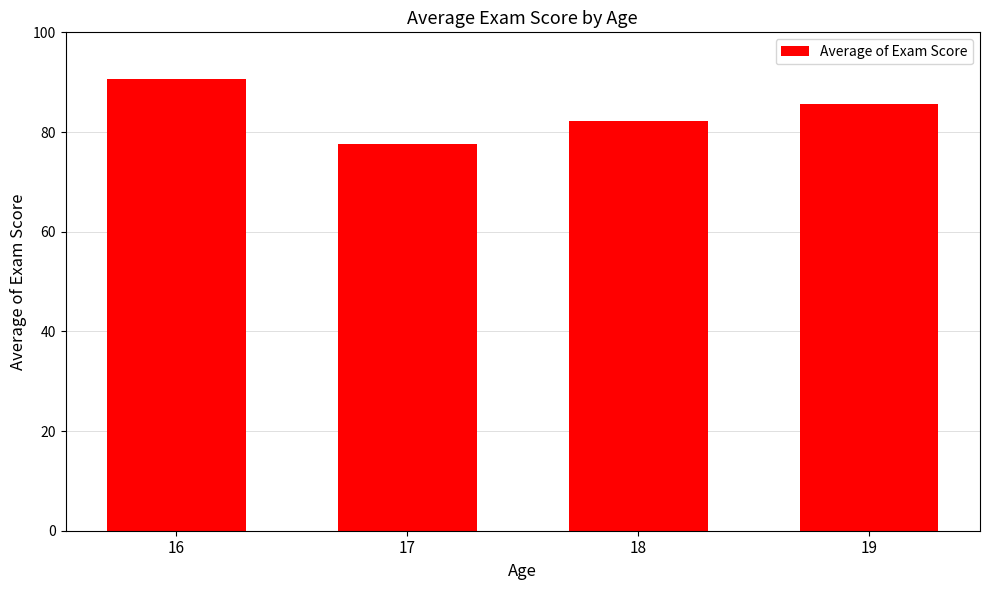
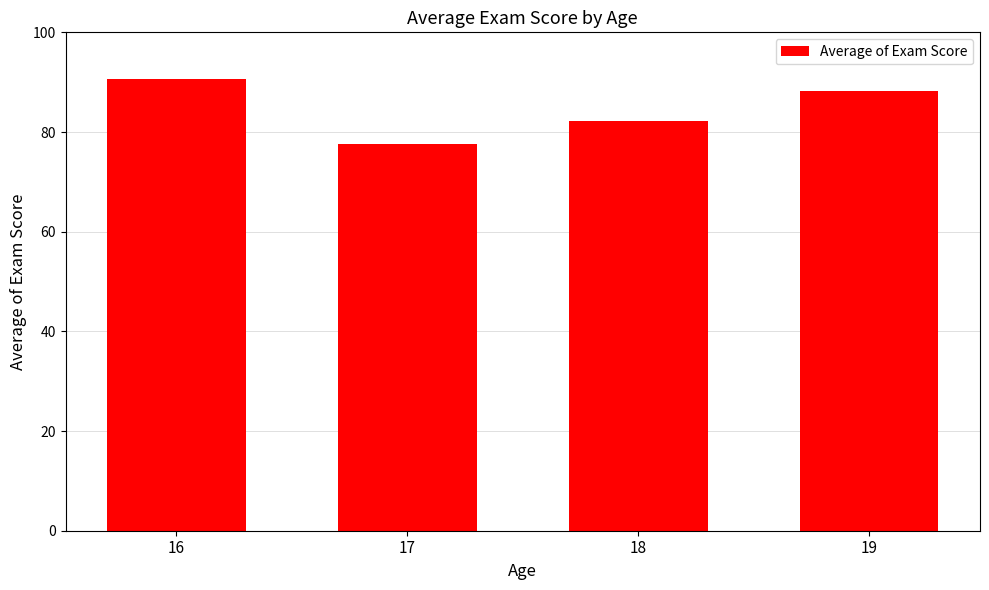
  {
    "16": 91,
    "17": 78,
    "18": 82,
-   "19": 86
+   "19": 88
  }
